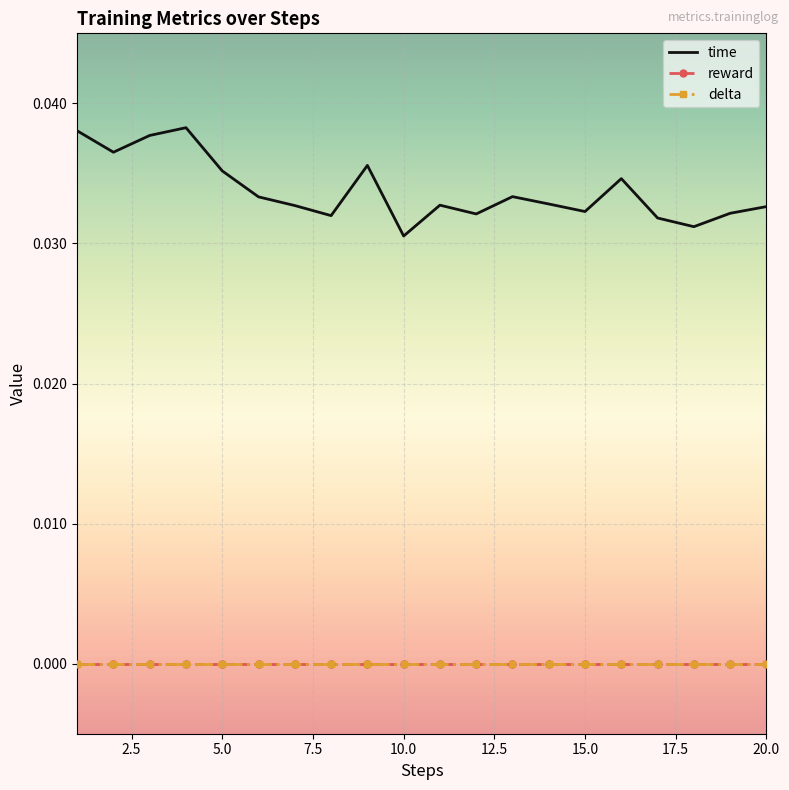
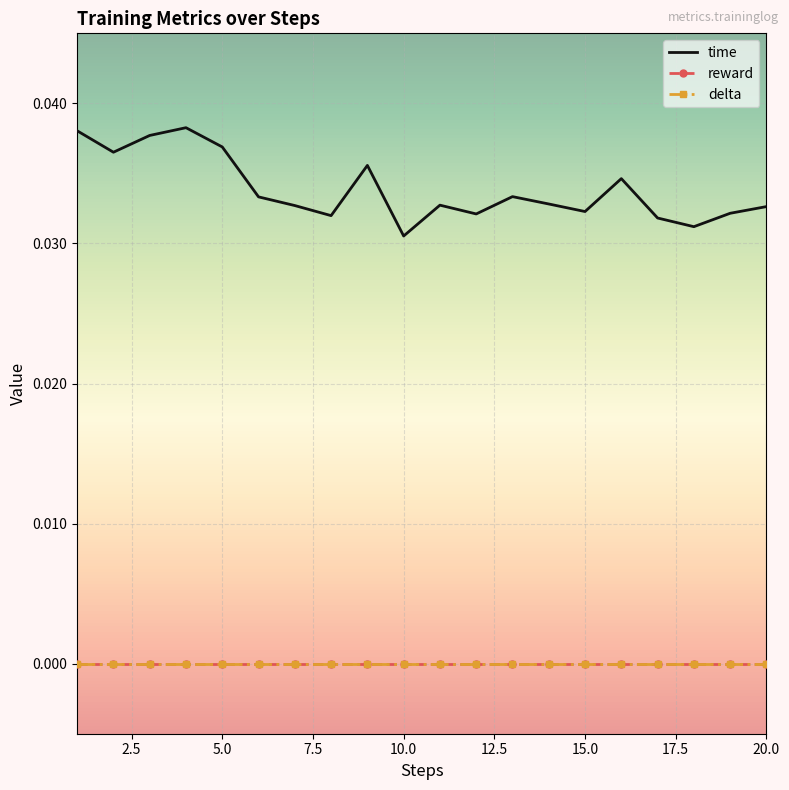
  {
    "time": {
-     "5.0": 0.0352,
+     "5.0": 0.0369,
      "10.0": 0.0305,
      "15.0": 0.0323,
      "20.0": 0.0326
    },
    "delta": {
      "5.0": 0.0000,
      "10.0": 0.0000,
      "15.0": 0.0000,
      "20.0": 0.0000
    }
  }
